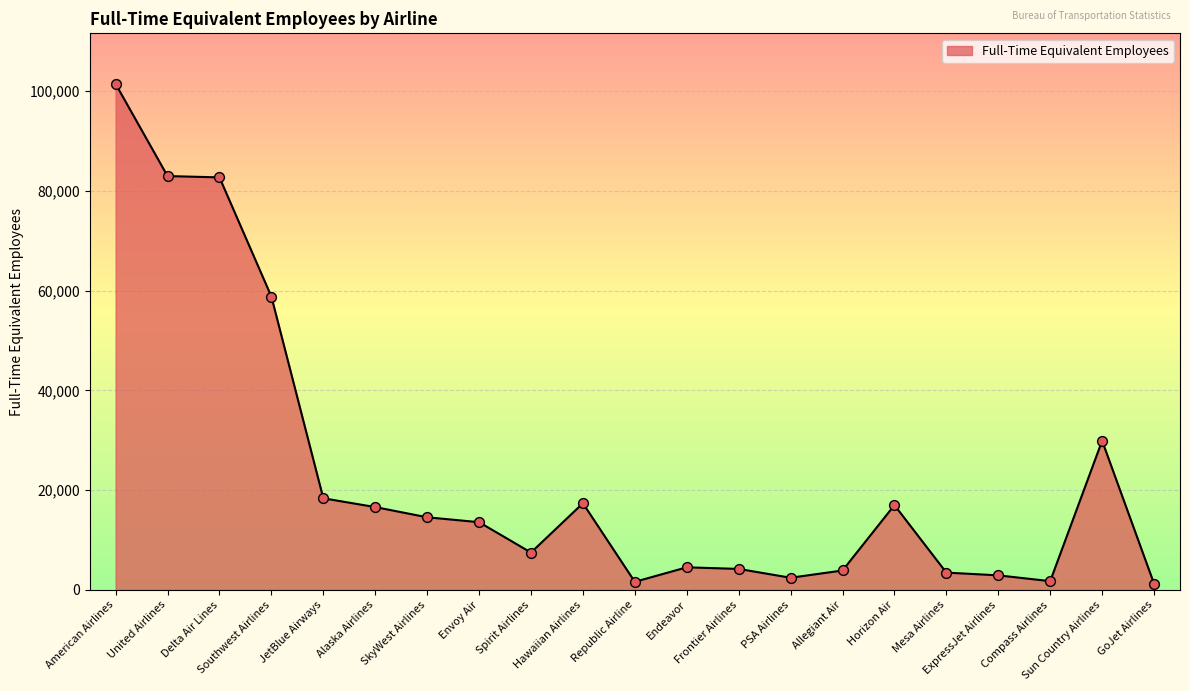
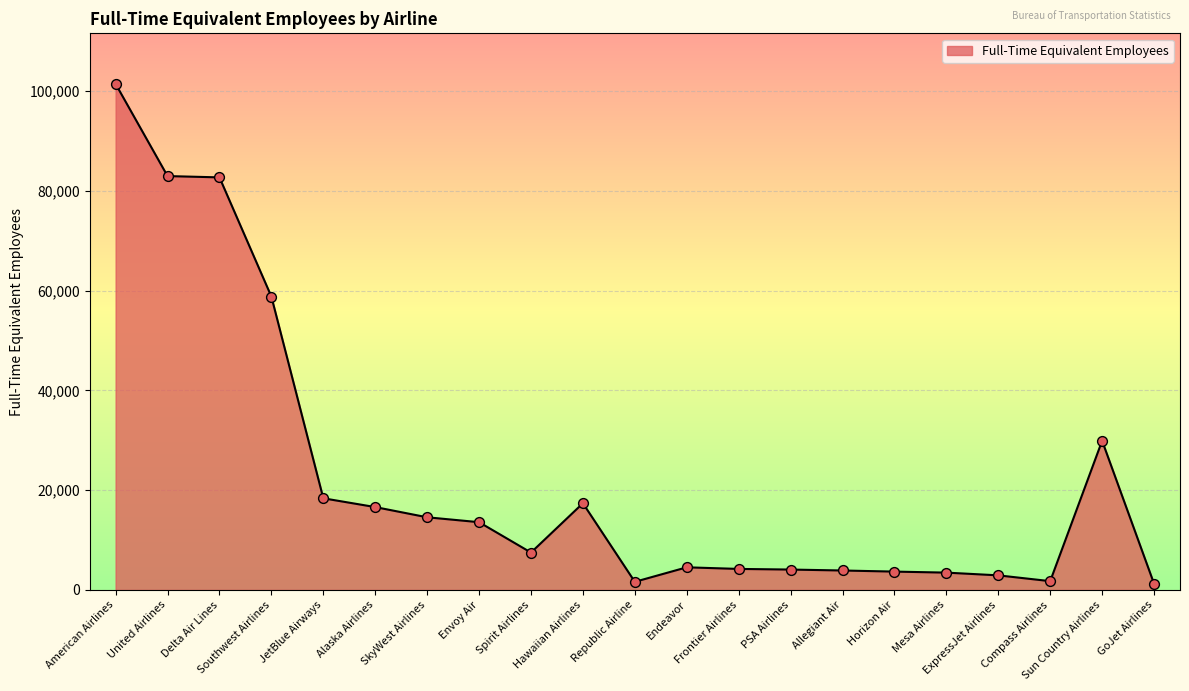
  {
    "American Airlines": "101,000",
    "United Airlines": "83,000",
    "Delta Air Lines": "83,000",
    "Southwest Airlines": "59,000",
    "JetBlue Airways": "18,000",
    "Alaska Airlines": "17,000",
    "SkyWest Airlines": "15,000",
    "Envoy Air": "14,000",
    "Spirit Airlines": "7,000",
    "Hawaiian Airlines": "17,000",
    "Republic Airline": "2,000",
    "Endeavor": "5,000",
    "Frontier Airlines": "4,000",
-   "PSA Airlines": "2,000",
+   "PSA Airlines": "4,000",
    "Allegiant Air": "4,000",
-   "Horizon Air": "17,000",
+   "Horizon Air": "4,000",
    "Mesa Airlines": "3,000",
    "ExpressJet Airlines": "3,000",
    "Compass Airlines": "2,000",
    "Sun Country Airlines": "30,000",
    "GoJet Airlines": "1,000"
  }
